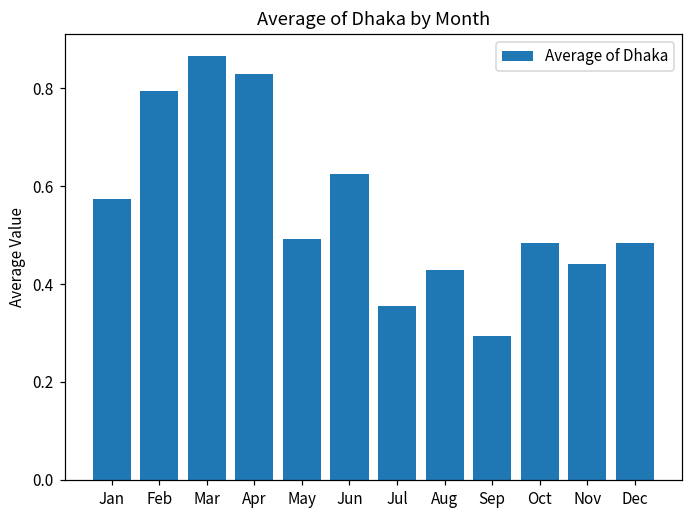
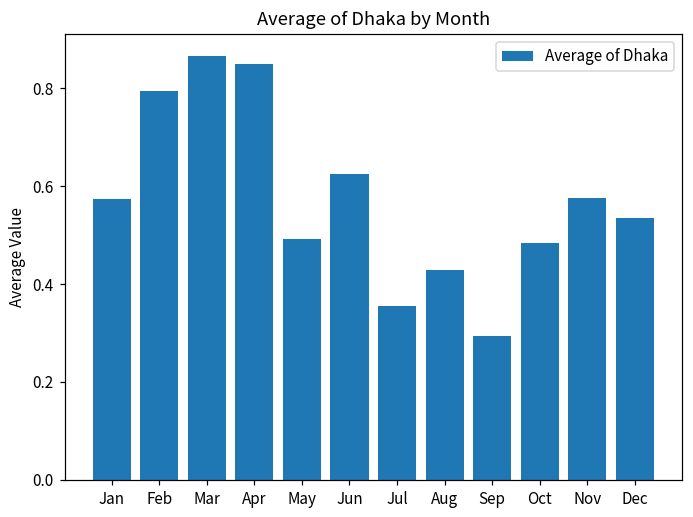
  {
    "Jan": 0.57,
    "Feb": 0.79,
    "Mar": 0.87,
-   "Apr": 0.83,
+   "Apr": 0.85,
    "May": 0.49,
    "Jun": 0.63,
    "Jul": 0.35,
    "Aug": 0.43,
    "Sep": 0.29,
    "Oct": 0.48,
-   "Nov": 0.44,
-   "Dec": 0.48
+   "Nov": 0.58,
+   "Dec": 0.54
  }
